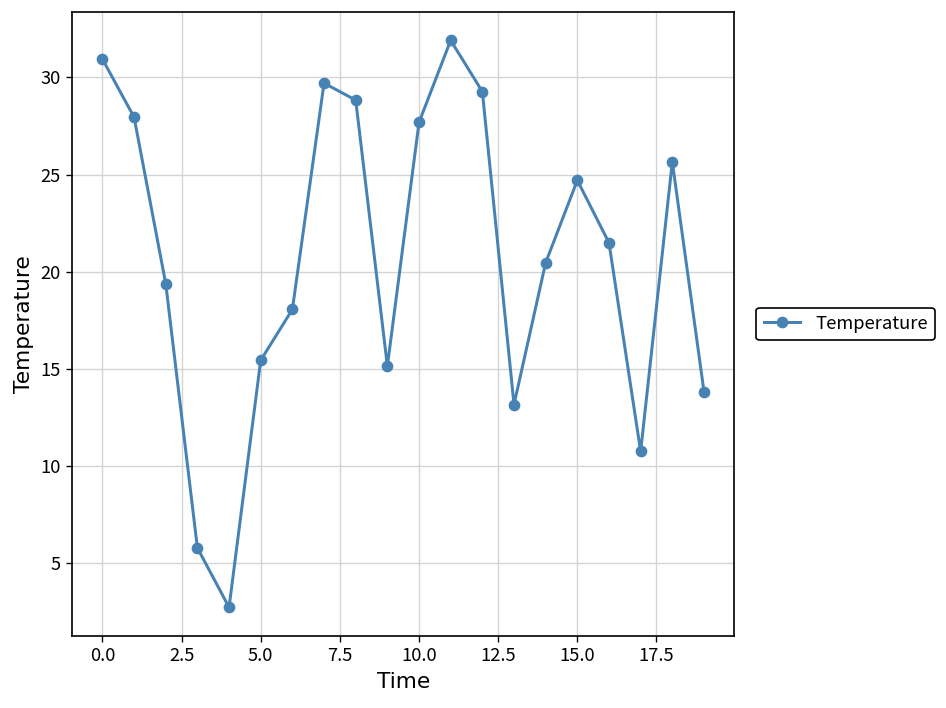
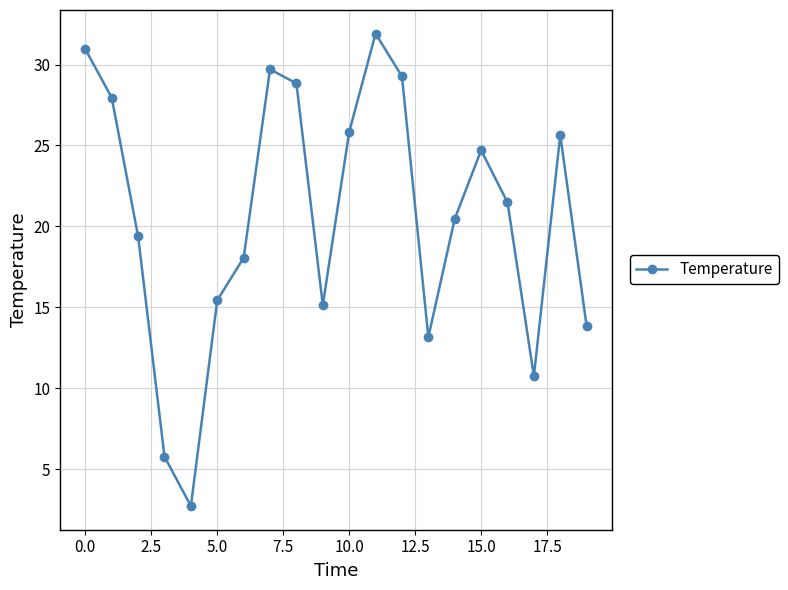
  {
    "0.0": 30.9,
    "5.0": 15.4,
-   "10.0": 27.7,
+   "10.0": 25.8,
    "15.0": 24.7
  }
